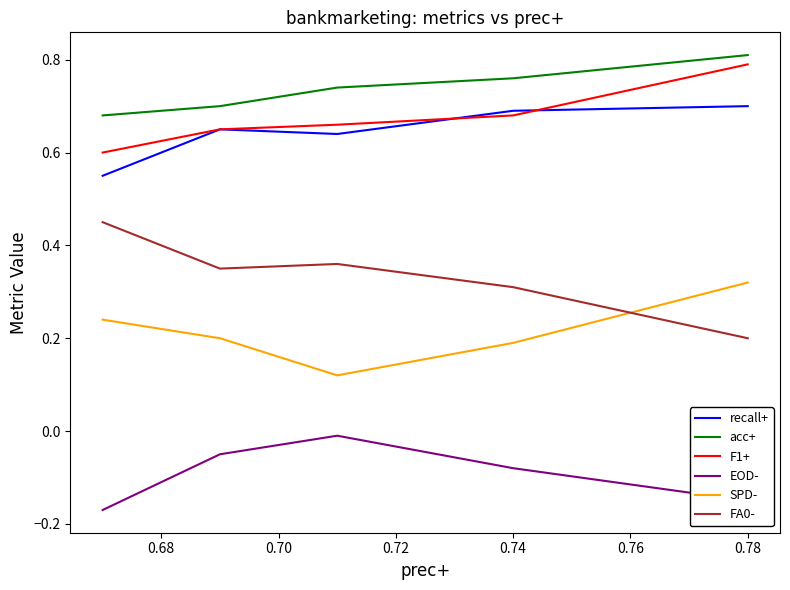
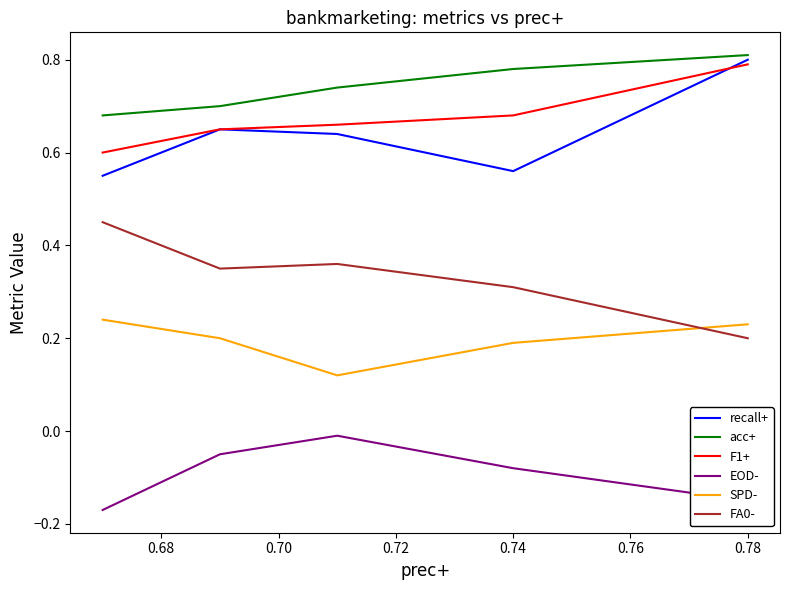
  {
    "recall+": {
-     "0.74": 0.69,
-     "0.78": 0.7
+     "0.74": 0.56,
+     "0.78": 0.8
    },
    "acc+": {
-     "0.74": 0.76,
+     "0.74": 0.78,
      "0.78": 0.81
    },
    "F1+": {
      "0.74": 0.68,
      "0.78": 0.79
    },
    "EOD-": {
      "0.74": -0.08
    },
    "SPD-": {
      "0.74": 0.19,
-     "0.78": 0.32
+     "0.78": 0.23
    },
    "FA0-": {
      "0.74": 0.31,
      "0.78": 0.20
    }
  }
